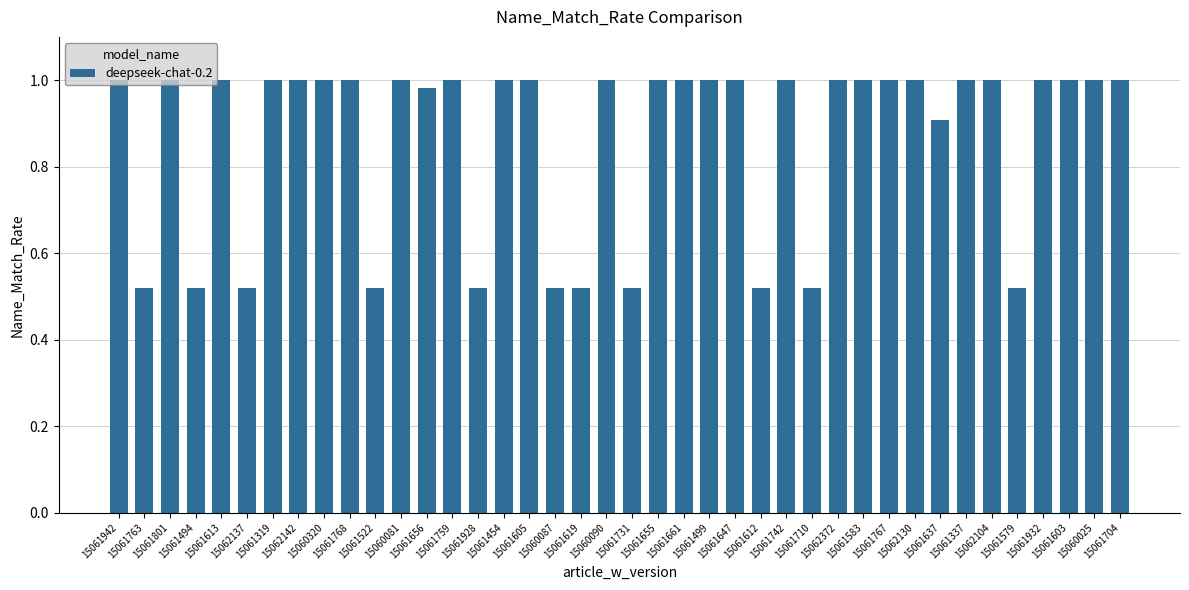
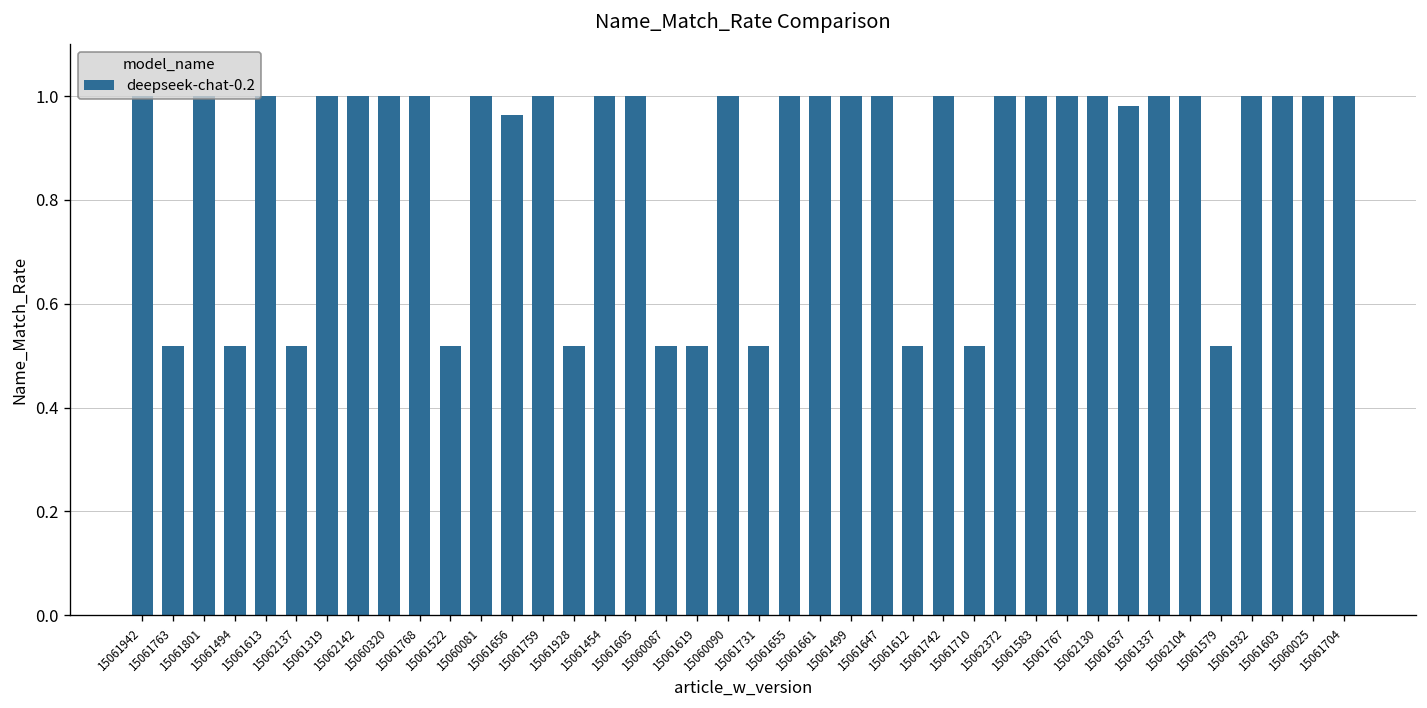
  {
    "15061763": 0.52,
    "15061494": 0.52,
    "15061613": 1.00,
    "15062137": 0.52,
    "15061319": 1.00,
    "15062142": 1.00,
    "15060320": 1.00,
    "15061768": 1.00,
    "15061522": 0.52,
    "15060081": 1.00,
-   "15061656": 0.98,
+   "15061656": 0.96,
    "15061759": 1.00,
    "15061928": 0.52,
    "15061454": 1.00,
    "15061605": 1.00,
    "15060087": 0.52,
    "15061619": 0.52,
    "15060090": 1.00,
    "15061731": 0.52,
    "15061655": 1.00,
    "15061661": 1.00,
    "15061499": 1.00,
    "15061647": 1.00,
    "15061612": 0.52,
    "15061742": 1.00,
    "15061710": 0.52,
    "15062372": 1.00,
    "15061583": 1.00,
    "15061767": 1.00,
    "15062130": 1.00,
-   "15061637": 0.91,
+   "15061637": 0.98,
    "15061337": 1.00,
    "15062104": 1.00,
    "15061579": 0.52,
    "15061932": 1.00,
    "15061603": 1.00,
    "15060025": 1.00,
    "15061704": 1.00
  }
